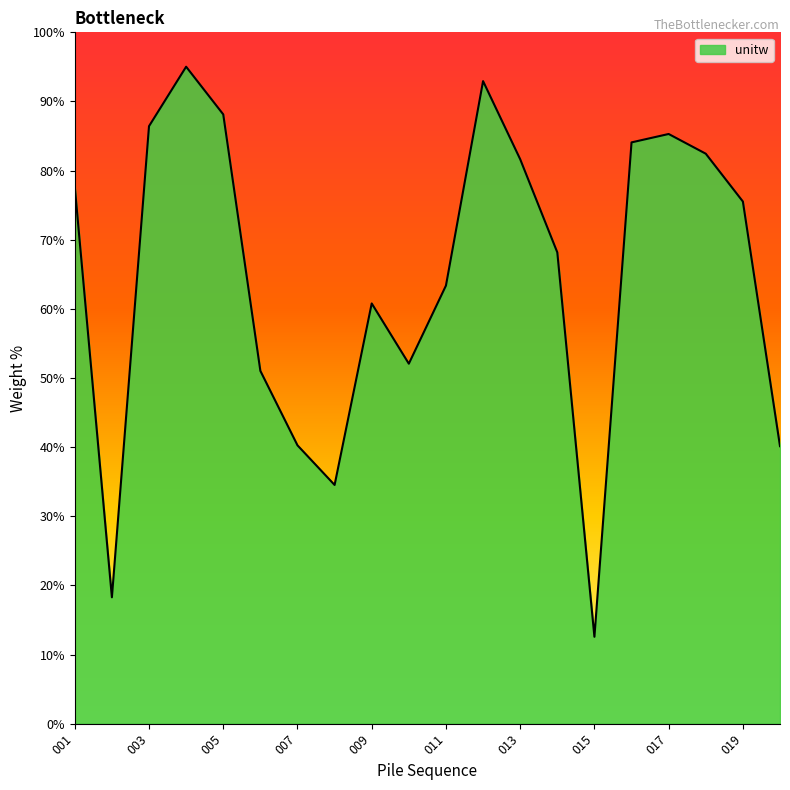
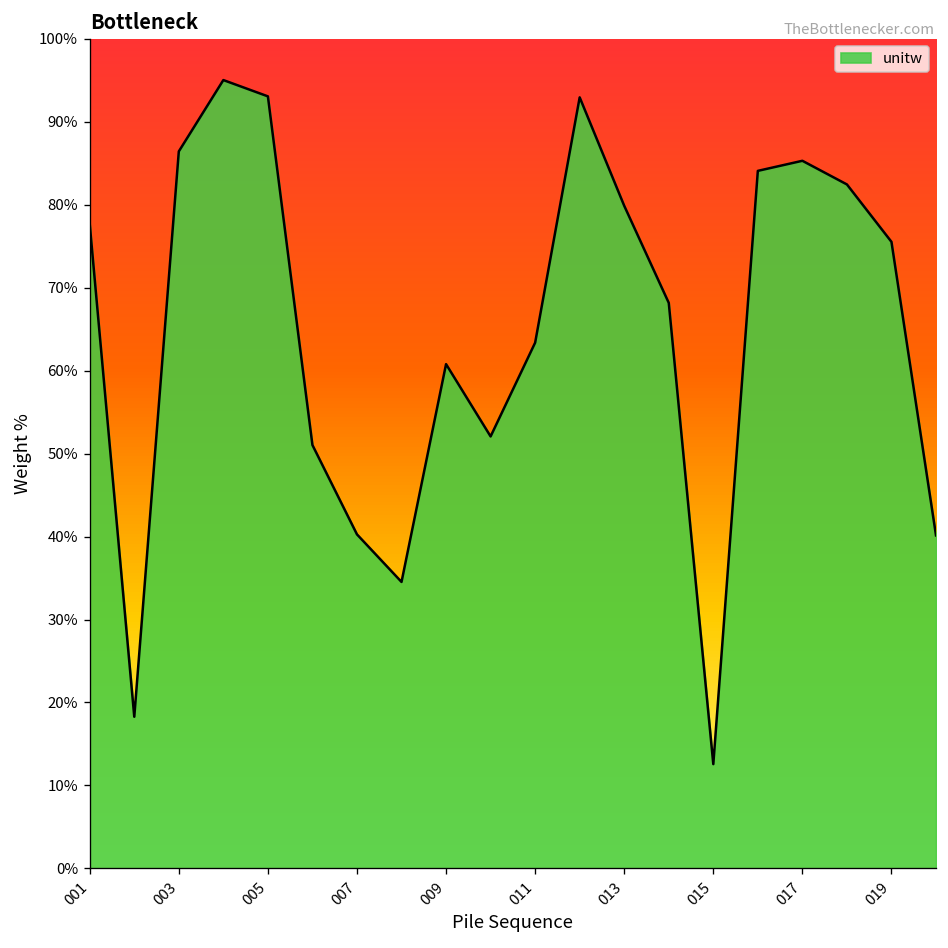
  {
    "001": "78%",
    "003": "86%",
-   "005": "88%",
+   "005": "93%",
    "007": "40%",
    "009": "61%",
    "011": "63%",
-   "013": "82%",
+   "013": "80%",
    "015": "13%",
    "017": "85%",
    "019": "76%"
  }
